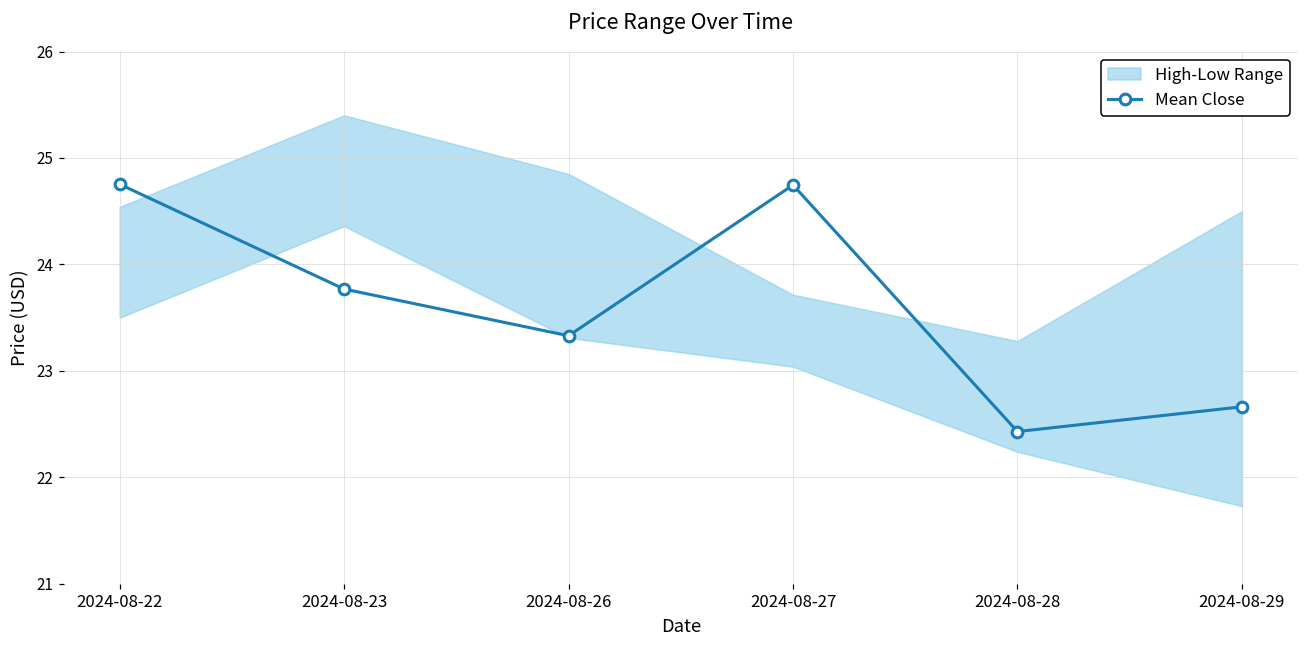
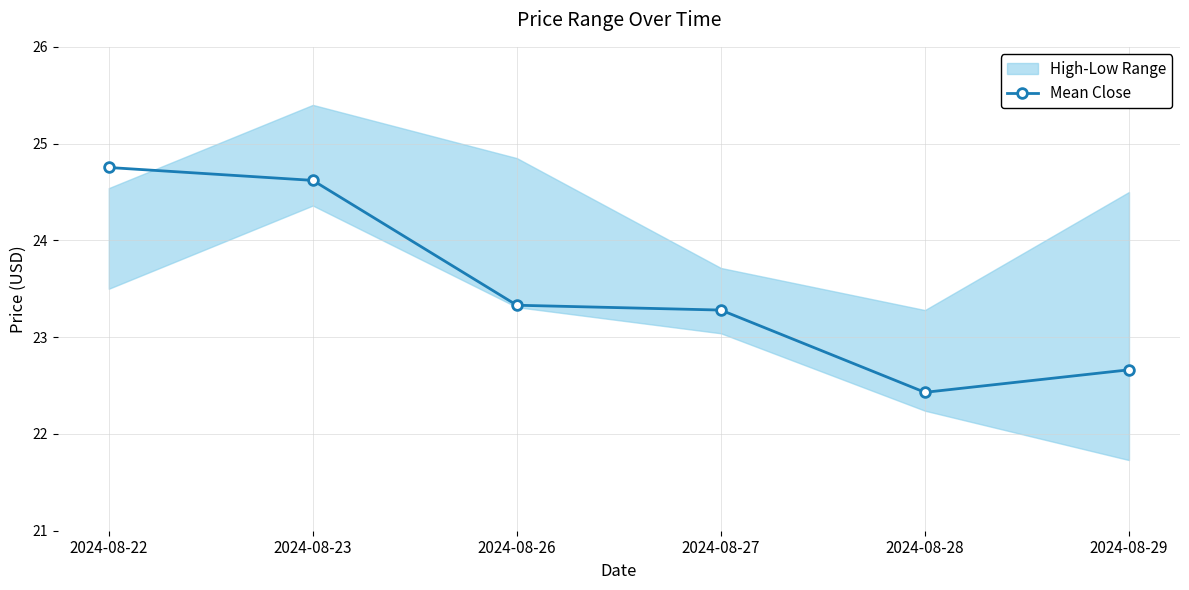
  {
    "Mean Close": {
      "2024-08-22": 24.8,
-     "2024-08-23": 23.8,
+     "2024-08-23": 24.6,
      "2024-08-26": 23.3,
-     "2024-08-27": 24.7,
+     "2024-08-27": 23.3,
      "2024-08-28": 22.4,
      "2024-08-29": 22.7
    }
  }
